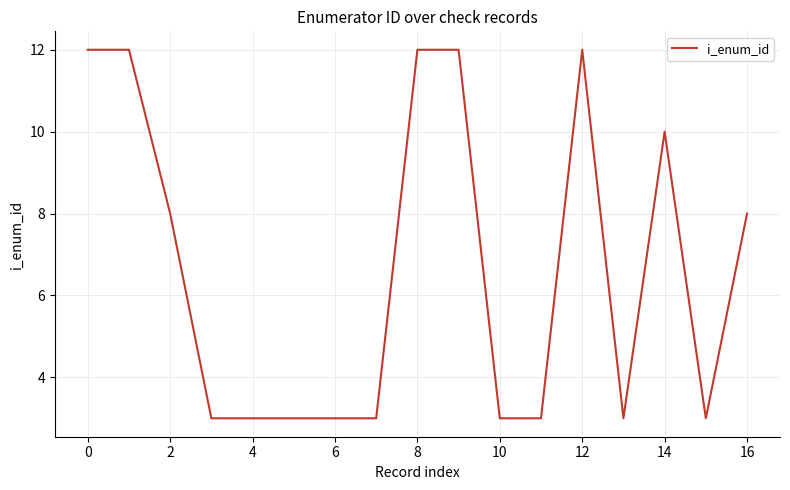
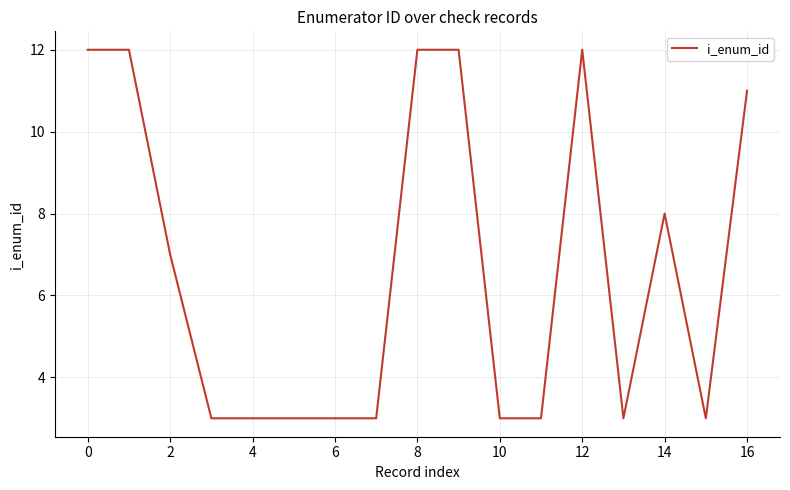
  {
    "0": 12,
-   "2": 8,
+   "2": 7,
    "4": 3,
    "6": 3,
    "8": 12,
    "10": 3,
    "12": 12,
-   "14": 10,
-   "16": 8
+   "14": 8,
+   "16": 11
  }
